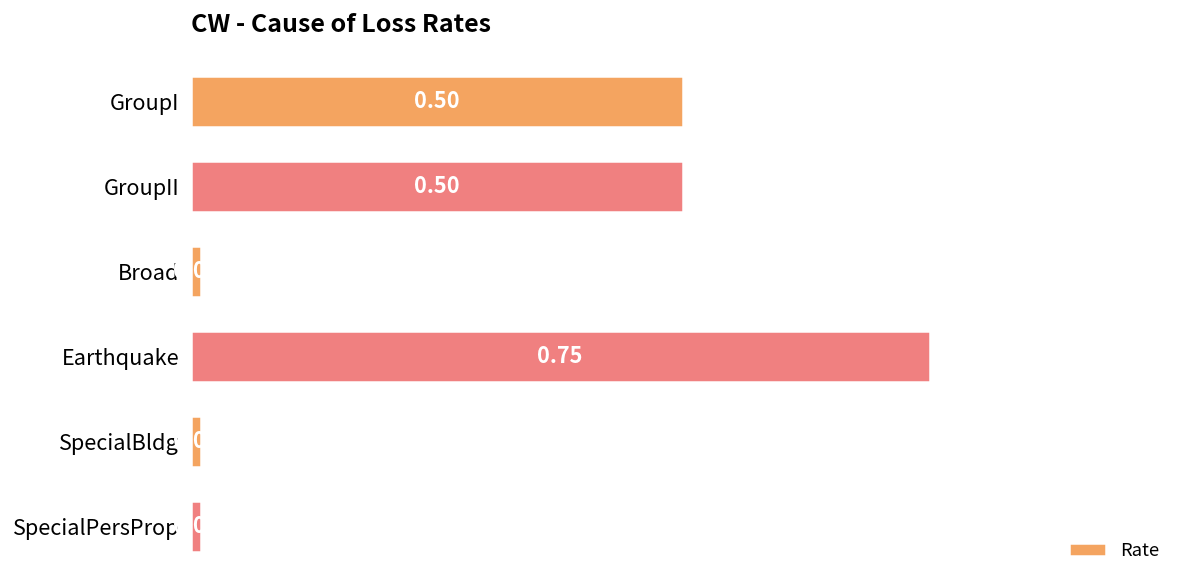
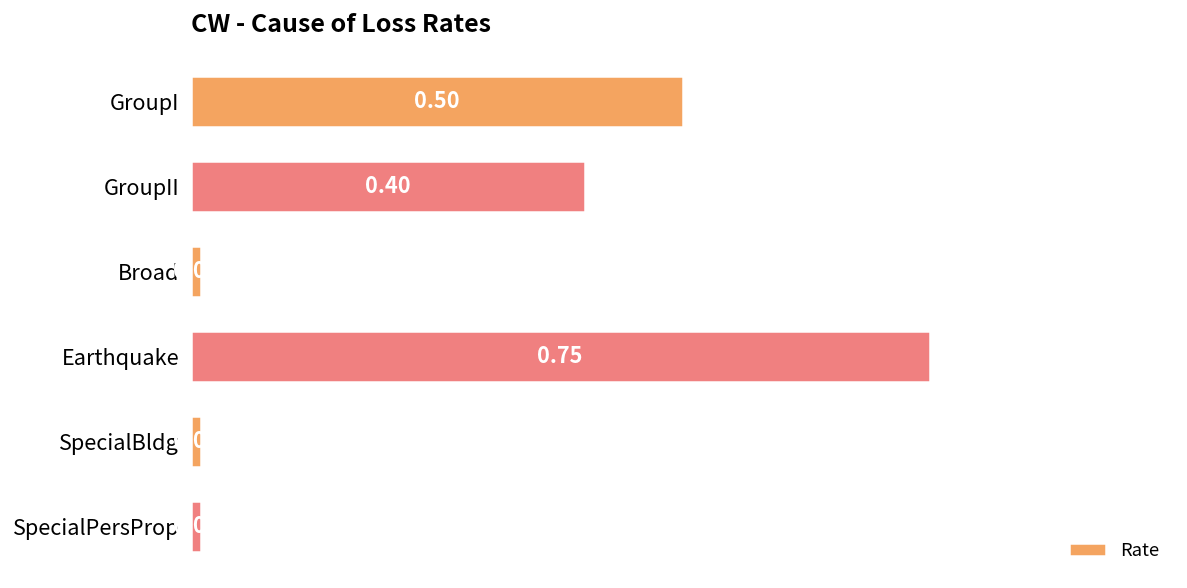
  {
    "GroupI": 0.50,
-   "GroupII": 0.50,
+   "GroupII": 0.40,
    "Earthquake": 0.75
  }
